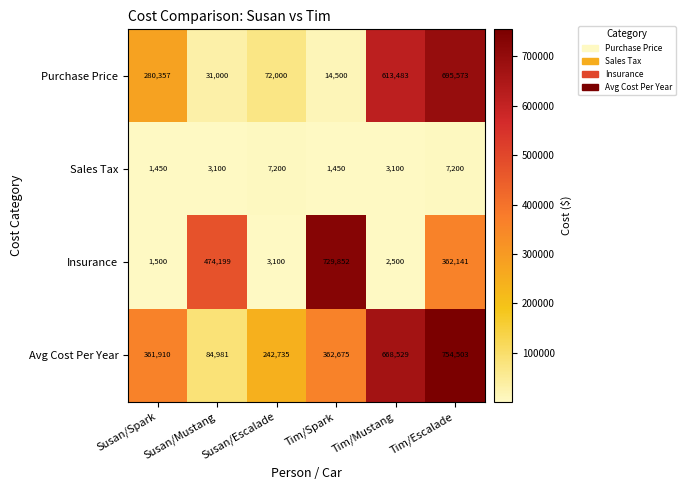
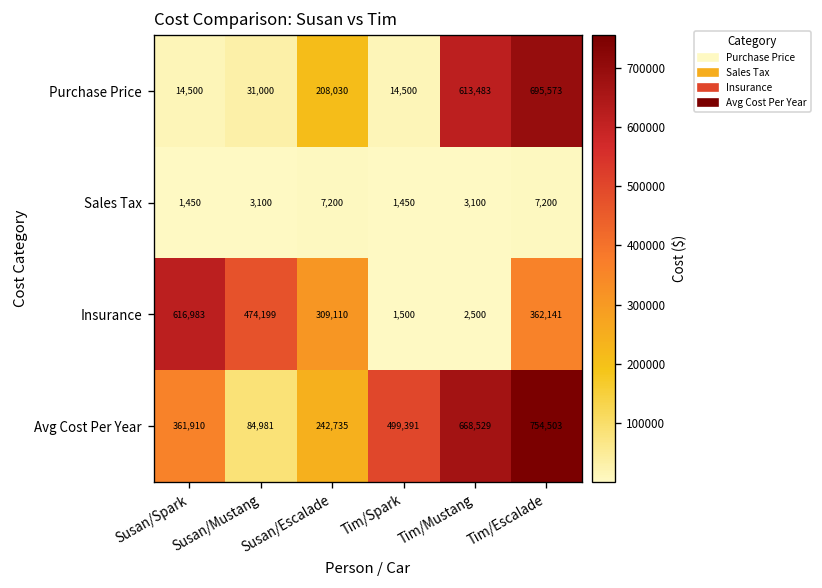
  {
    "Purchase Price": {
-     "Susan/Spark": "280,357",
+     "Susan/Spark": "14,500",
      "Susan/Mustang": "31,000",
-     "Susan/Escalade": "72,000",
+     "Susan/Escalade": "208,030",
      "Tim/Spark": "14,500",
      "Tim/Mustang": "613,483",
      "Tim/Escalade": "695,573"
    },
    "Sales Tax": {
      "Susan/Spark": "1,450",
      "Susan/Mustang": "3,100",
      "Susan/Escalade": "7,200",
      "Tim/Spark": "1,450",
      "Tim/Mustang": "3,100",
      "Tim/Escalade": "7,200"
    },
    "Insurance": {
-     "Susan/Spark": "1,500",
+     "Susan/Spark": "616,983",
      "Susan/Mustang": "474,199",
-     "Susan/Escalade": "3,100",
-     "Tim/Spark": "729,852",
+     "Susan/Escalade": "309,110",
+     "Tim/Spark": "1,500",
      "Tim/Mustang": "2,500",
      "Tim/Escalade": "362,141"
    },
    "Avg Cost Per Year": {
      "Susan/Spark": "361,910",
      "Susan/Mustang": "84,981",
      "Susan/Escalade": "242,735",
-     "Tim/Spark": "362,675",
+     "Tim/Spark": "499,391",
      "Tim/Mustang": "668,529",
      "Tim/Escalade": "754,503"
    }
  }
